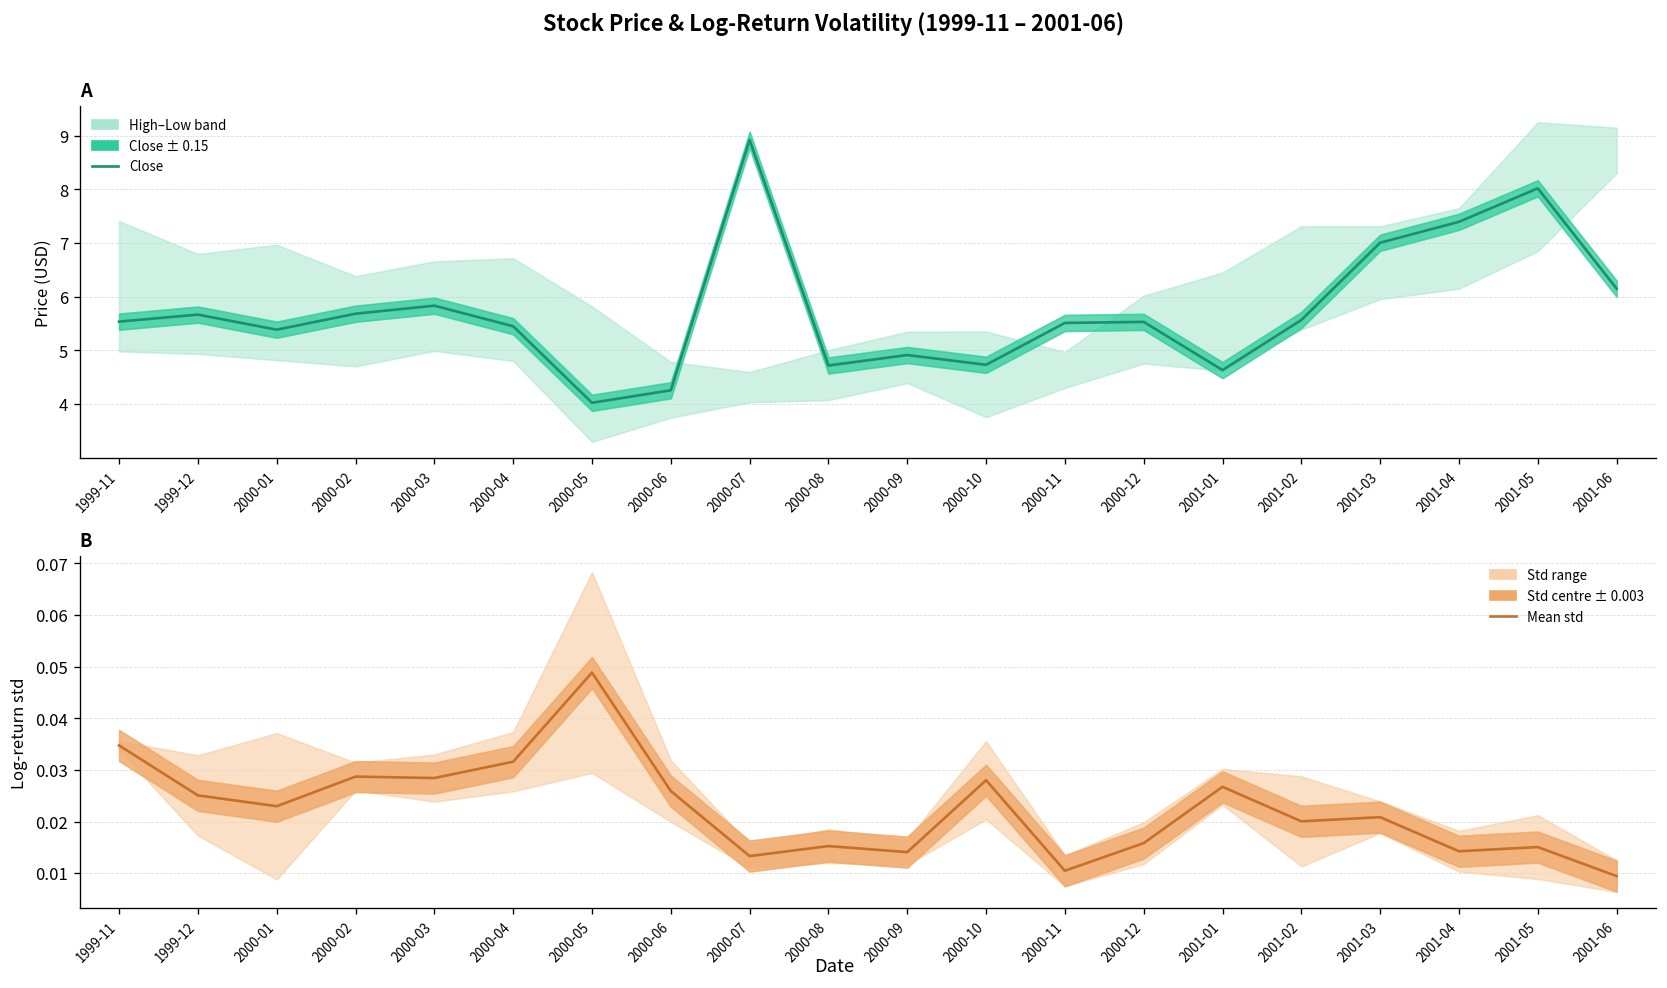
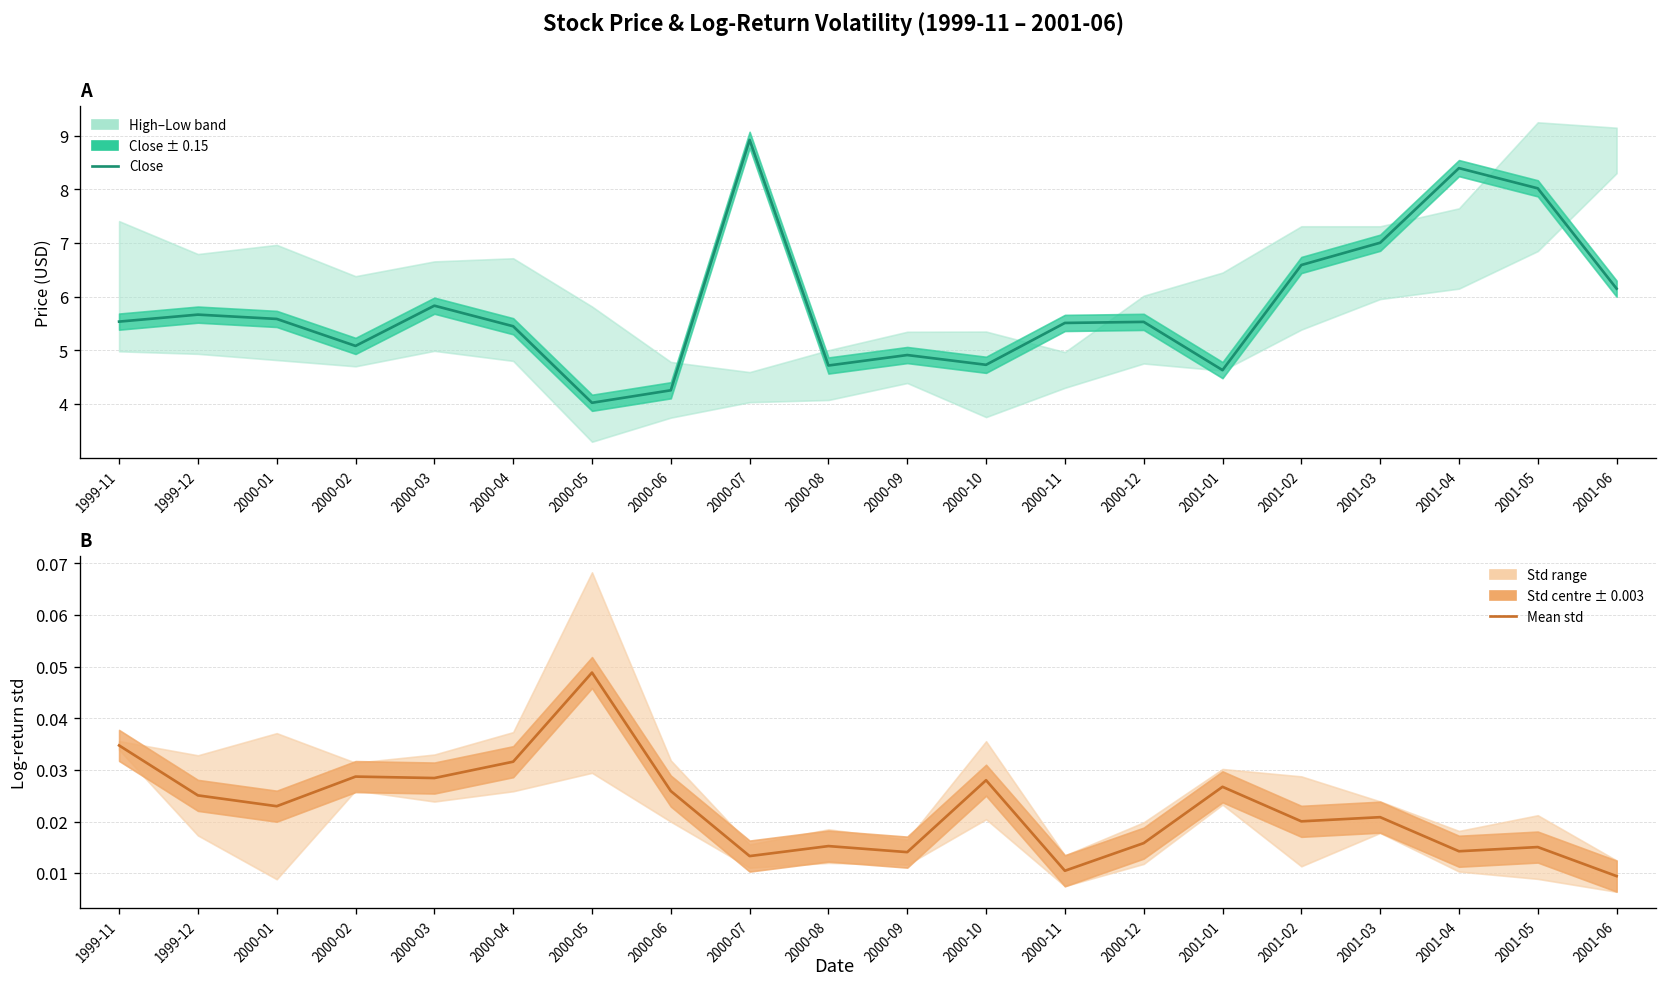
  {
    "A": {
      "Close": {
        "1999-11": 5.5,
        "1999-12": 5.7,
-       "2000-01": 5.4,
-       "2000-02": 5.7,
+       "2000-01": 5.6,
+       "2000-02": 5.1,
        "2000-03": 5.8,
        "2000-04": 5.4,
        "2000-05": 4.0,
        "2000-06": 4.3,
        "2000-07": 8.9,
        "2000-08": 4.7,
        "2000-09": 4.9,
        "2000-10": 4.7,
        "2000-11": 5.5,
        "2000-12": 5.5,
        "2001-01": 4.6,
-       "2001-02": 5.6,
+       "2001-02": 6.6,
        "2001-03": 7.0,
-       "2001-04": 7.4,
+       "2001-04": 8.4,
        "2001-05": 8.0,
        "2001-06": 6.1
      }
    },
    "B": {
      "Mean std": {
        "1999-11": 0.035,
        "1999-12": 0.025,
        "2000-01": 0.023,
        "2000-02": 0.029,
        "2000-03": 0.028,
        "2000-04": 0.032,
        "2000-05": 0.049,
        "2000-06": 0.026,
        "2000-07": 0.013,
        "2000-08": 0.015,
        "2000-09": 0.014,
        "2000-10": 0.028,
        "2000-11": 0.010,
        "2000-12": 0.016,
        "2001-01": 0.027,
        "2001-02": 0.020,
        "2001-03": 0.021,
        "2001-04": 0.014,
        "2001-05": 0.015,
        "2001-06": 0.009
      }
    }
  }
